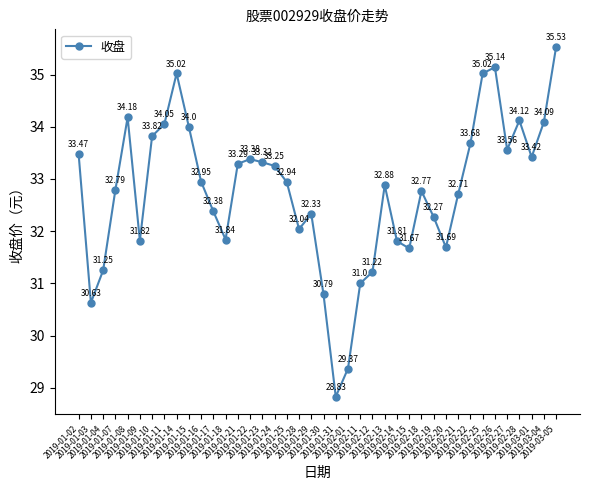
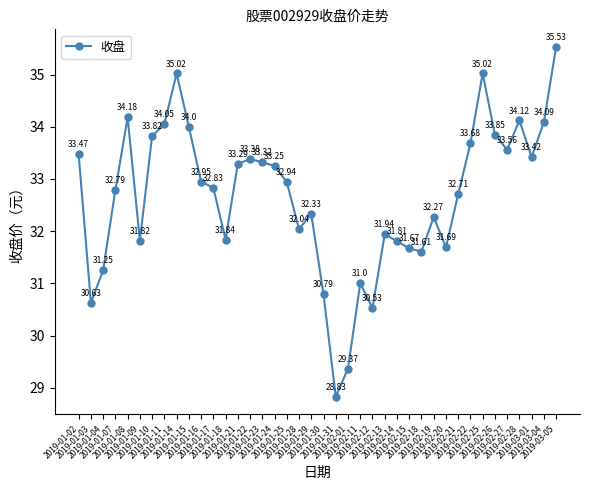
  {
    "2019-01-02": 33.47,
    "2019-01-03": 30.63,
    "2019-01-04": 31.25,
    "2019-01-07": 32.79,
    "2019-01-08": 34.18,
    "2019-01-09": 31.82,
    "2019-01-11": 34.05,
    "2019-01-14": 35.02,
    "2019-01-15": 34.0,
    "2019-01-16": 32.95,
-   "2019-01-17": 32.38,
+   "2019-01-17": 32.83,
    "2019-01-18": 31.84,
    "2019-01-25": 32.94,
    "2019-01-29": 32.33,
    "2019-01-30": 30.79,
    "2019-01-31": 28.83,
    "2019-02-01": 29.37,
    "2019-02-11": 31.0,
-   "2019-02-12": 31.22,
-   "2019-02-13": 32.88,
-   "2019-02-18": 32.77,
+   "2019-02-12": 30.53,
+   "2019-02-13": 31.94,
+   "2019-02-18": 31.61,
    "2019-02-19": 32.27,
    "2019-02-20": 31.69,
    "2019-02-21": 32.71,
    "2019-02-22": 33.68,
    "2019-02-25": 35.02,
-   "2019-02-26": 35.14,
+   "2019-02-26": 33.85,
    "2019-02-28": 34.12,
    "2019-03-01": 33.42,
    "2019-03-04": 34.09,
    "2019-03-05": 35.53
  }
